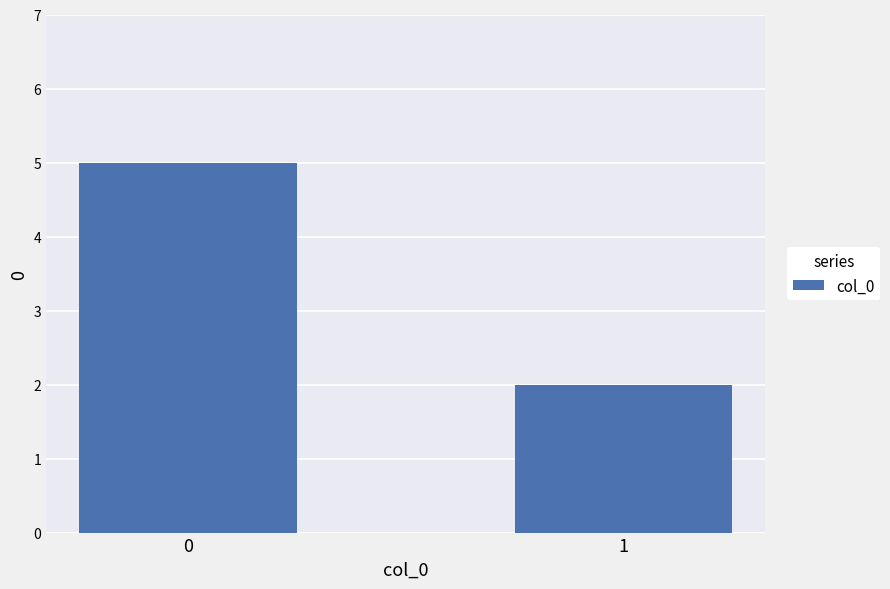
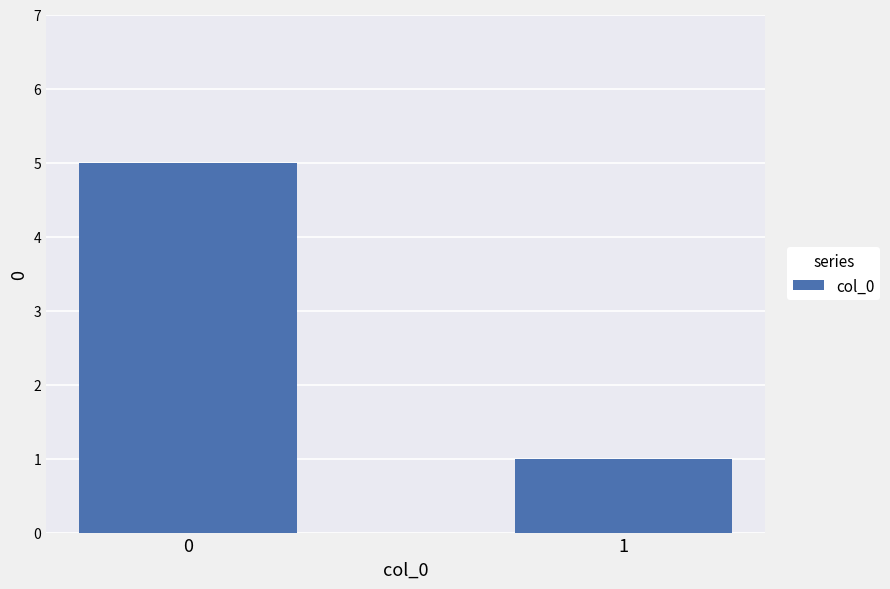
  {
    "0": 5,
-   "1": 2
+   "1": 1
  }
